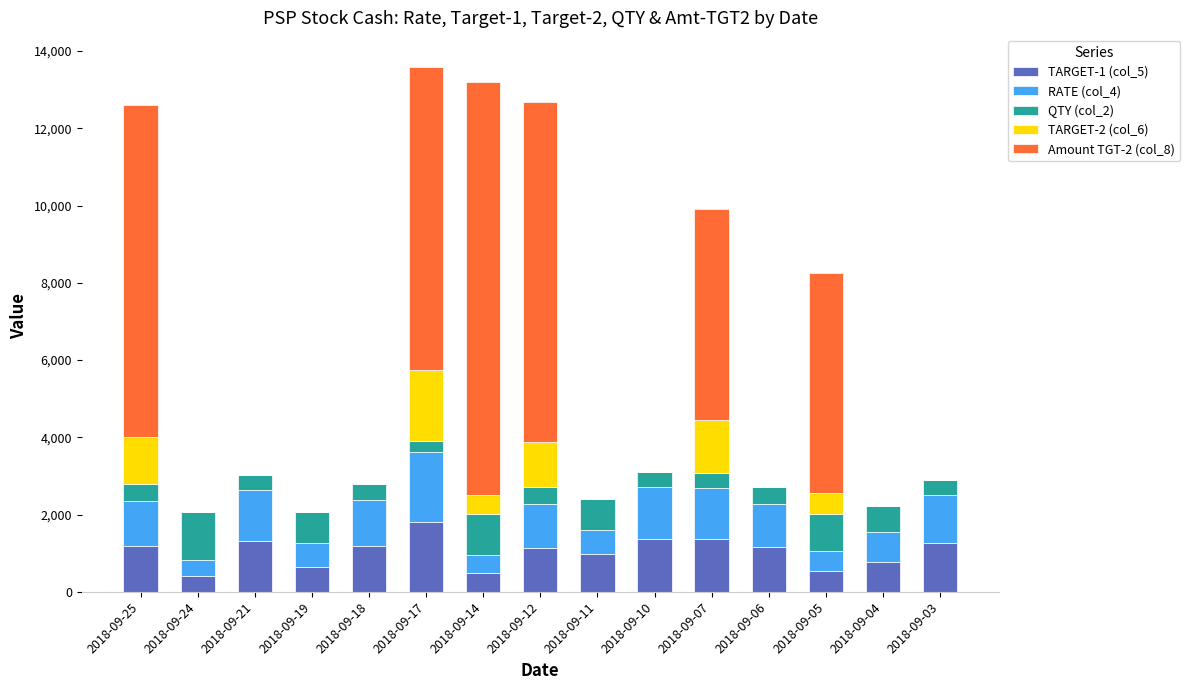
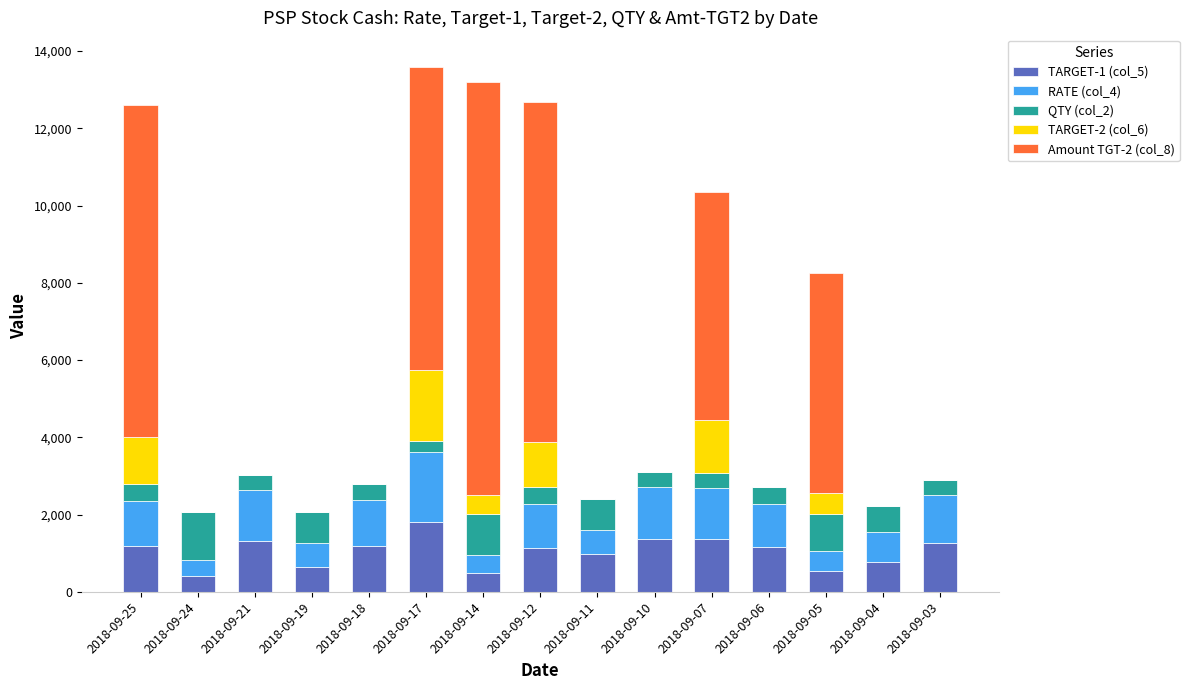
  {
    "TARGET-1 (col_5)": {
      "2018-09-25": "1,200",
      "2018-09-24": "400",
      "2018-09-21": "1,300",
      "2018-09-19": "600",
      "2018-09-18": "1,200",
      "2018-09-17": "1,800",
      "2018-09-14": "500",
      "2018-09-12": "1,100",
      "2018-09-11": "1,000",
      "2018-09-10": "1,400",
      "2018-09-07": "1,400",
      "2018-09-06": "1,100",
      "2018-09-05": "500",
      "2018-09-04": "800",
      "2018-09-03": "1,300"
    },
    "RATE (col_4)": {
      "2018-09-25": "1,200",
      "2018-09-24": "400",
      "2018-09-21": "1,300",
      "2018-09-19": "600",
      "2018-09-18": "1,200",
      "2018-09-17": "1,800",
      "2018-09-14": "500",
      "2018-09-12": "1,100",
      "2018-09-11": "600",
      "2018-09-10": "1,400",
      "2018-09-07": "1,300",
      "2018-09-06": "1,100",
      "2018-09-05": "500",
      "2018-09-04": "800",
      "2018-09-03": "1,200"
    },
    "QTY (col_2)": {
      "2018-09-25": "400",
      "2018-09-24": "1,300",
      "2018-09-21": "400",
      "2018-09-19": "800",
      "2018-09-18": "400",
      "2018-09-17": "300",
      "2018-09-14": "1,100",
      "2018-09-12": "400",
      "2018-09-11": "800",
      "2018-09-10": "400",
      "2018-09-07": "400",
      "2018-09-06": "400",
      "2018-09-05": "1,000",
      "2018-09-04": "700",
      "2018-09-03": "400"
    },
    "TARGET-2 (col_6)": {
      "2018-09-25": "1,200",
      "2018-09-24": "0",
      "2018-09-21": "0",
      "2018-09-19": "0",
      "2018-09-18": "0",
      "2018-09-17": "1,800",
      "2018-09-14": "500",
      "2018-09-12": "1,200",
      "2018-09-11": "0",
      "2018-09-10": "0",
      "2018-09-07": "1,400",
      "2018-09-06": "0",
      "2018-09-05": "500",
      "2018-09-04": "0",
      "2018-09-03": "0"
    },
    "Amount TGT-2 (col_8)": {
      "2018-09-25": "8,600",
      "2018-09-24": "0",
      "2018-09-21": "0",
      "2018-09-19": "0",
      "2018-09-18": "0",
      "2018-09-17": "7,800",
      "2018-09-14": "10,700",
      "2018-09-12": "8,800",
      "2018-09-11": "0",
      "2018-09-10": "0",
-     "2018-09-07": "5,500",
+     "2018-09-07": "5,900",
      "2018-09-06": "0",
      "2018-09-05": "5,700",
      "2018-09-04": "0",
      "2018-09-03": "0"
    }
  }
